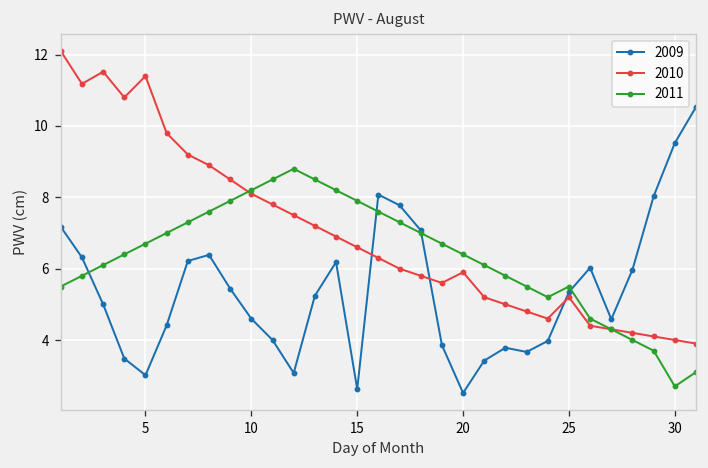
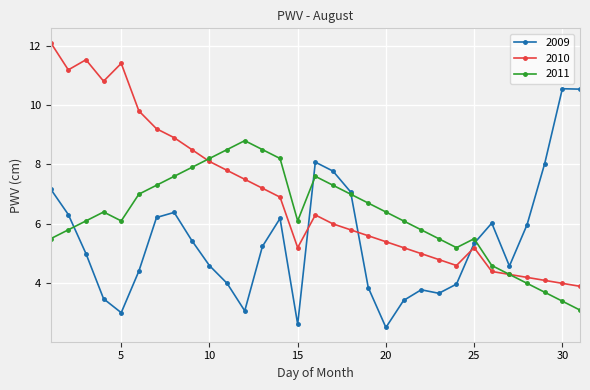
  {
    "2009": {
      "5": 3.0,
      "10": 4.6,
      "15": 2.6,
      "20": 2.5,
      "25": 5.3,
-     "30": 9.5
+     "30": 10.5
    },
    "2010": {
      "5": 11.4,
      "10": 8.1,
-     "15": 6.6,
-     "20": 5.9,
+     "15": 5.2,
+     "20": 5.4,
      "25": 5.2,
      "30": 4.0
    },
    "2011": {
-     "5": 6.7,
+     "5": 6.1,
      "10": 8.2,
-     "15": 7.9,
+     "15": 6.1,
      "20": 6.4,
      "25": 5.5,
-     "30": 2.7
+     "30": 3.4
    }
  }
